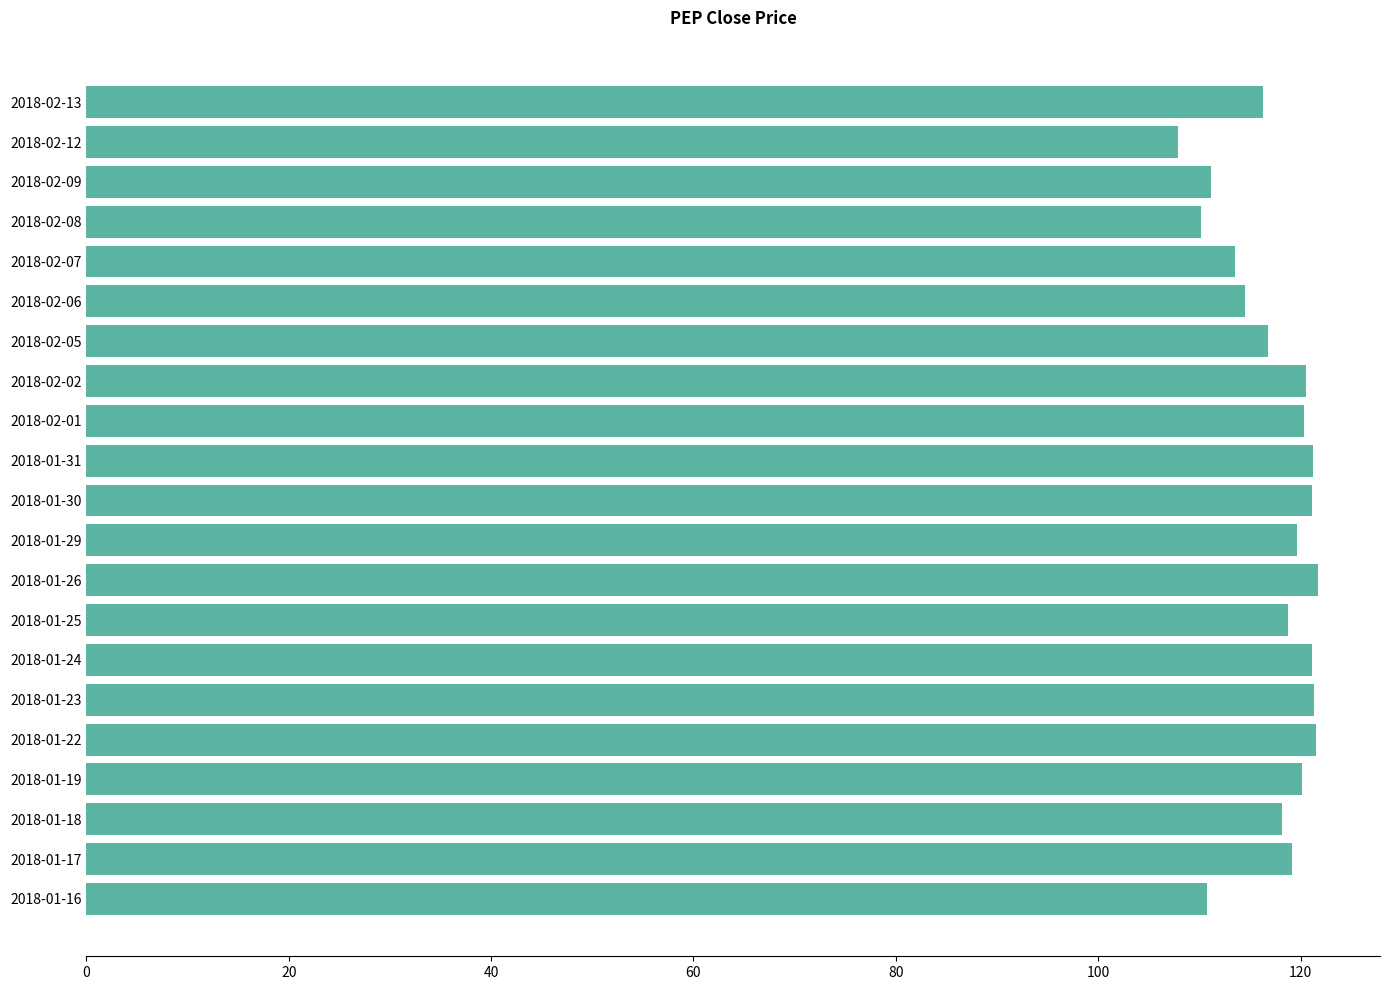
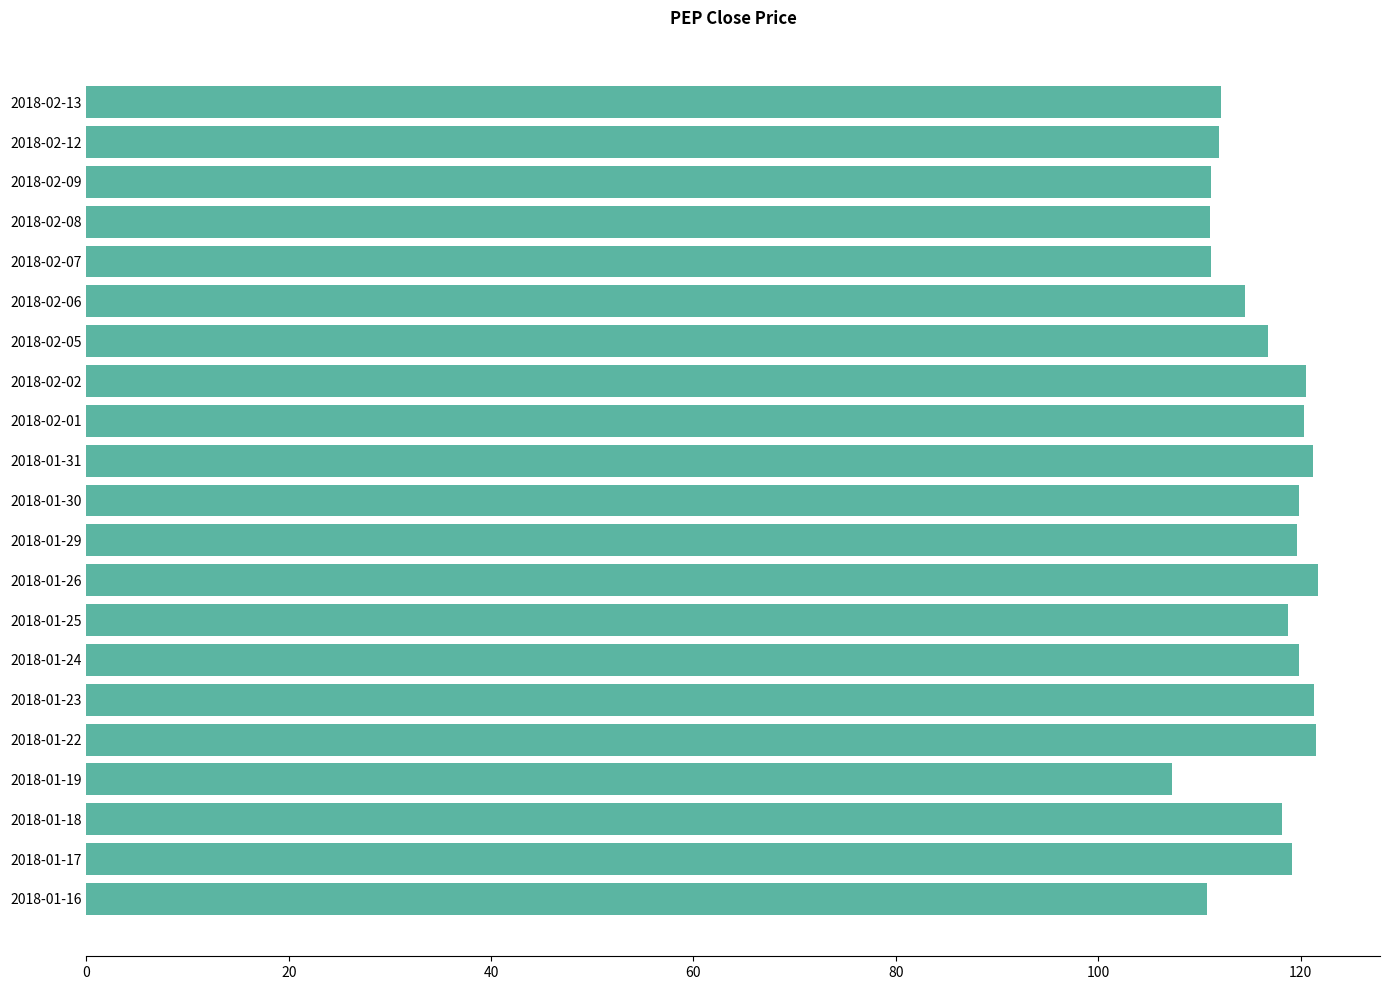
  {
-   "2018-02-13": 116.3,
-   "2018-02-12": 107.9,
+   "2018-02-13": 112.1,
+   "2018-02-12": 111.9,
    "2018-02-09": 111.2,
-   "2018-02-08": 110.2,
-   "2018-02-07": 113.5,
+   "2018-02-08": 111.0,
+   "2018-02-07": 111.1,
    "2018-02-06": 114.6,
    "2018-02-05": 116.8,
    "2018-02-02": 120.5,
    "2018-02-01": 120.3,
    "2018-01-31": 121.2,
-   "2018-01-30": 121.1,
+   "2018-01-30": 119.9,
    "2018-01-29": 119.7,
    "2018-01-26": 121.8,
    "2018-01-25": 118.7,
-   "2018-01-24": 121.1,
+   "2018-01-24": 119.8,
    "2018-01-23": 121.3,
    "2018-01-22": 121.5,
-   "2018-01-19": 120.2,
+   "2018-01-19": 107.3,
    "2018-01-18": 118.2,
    "2018-01-17": 119.2,
    "2018-01-16": 110.7
  }
